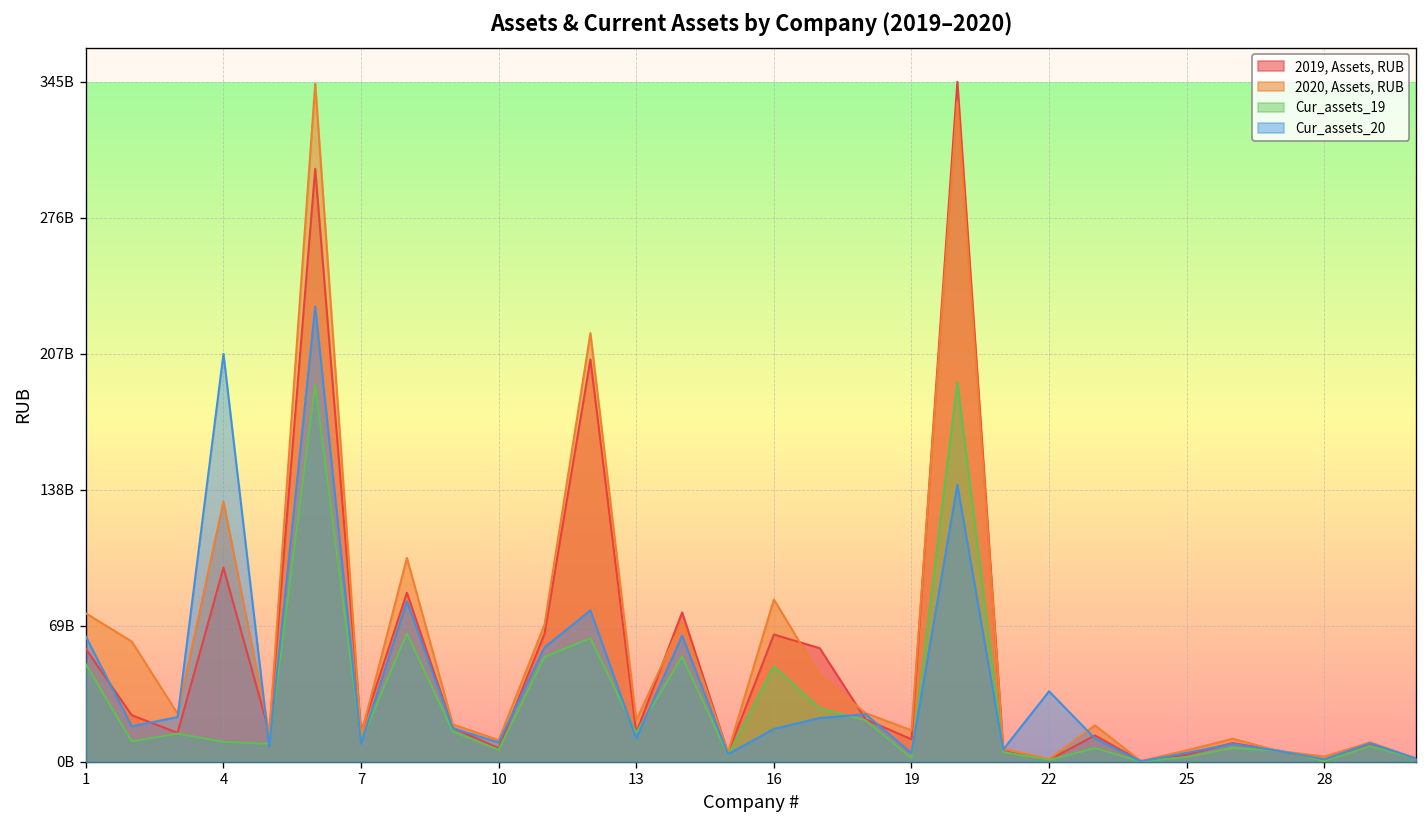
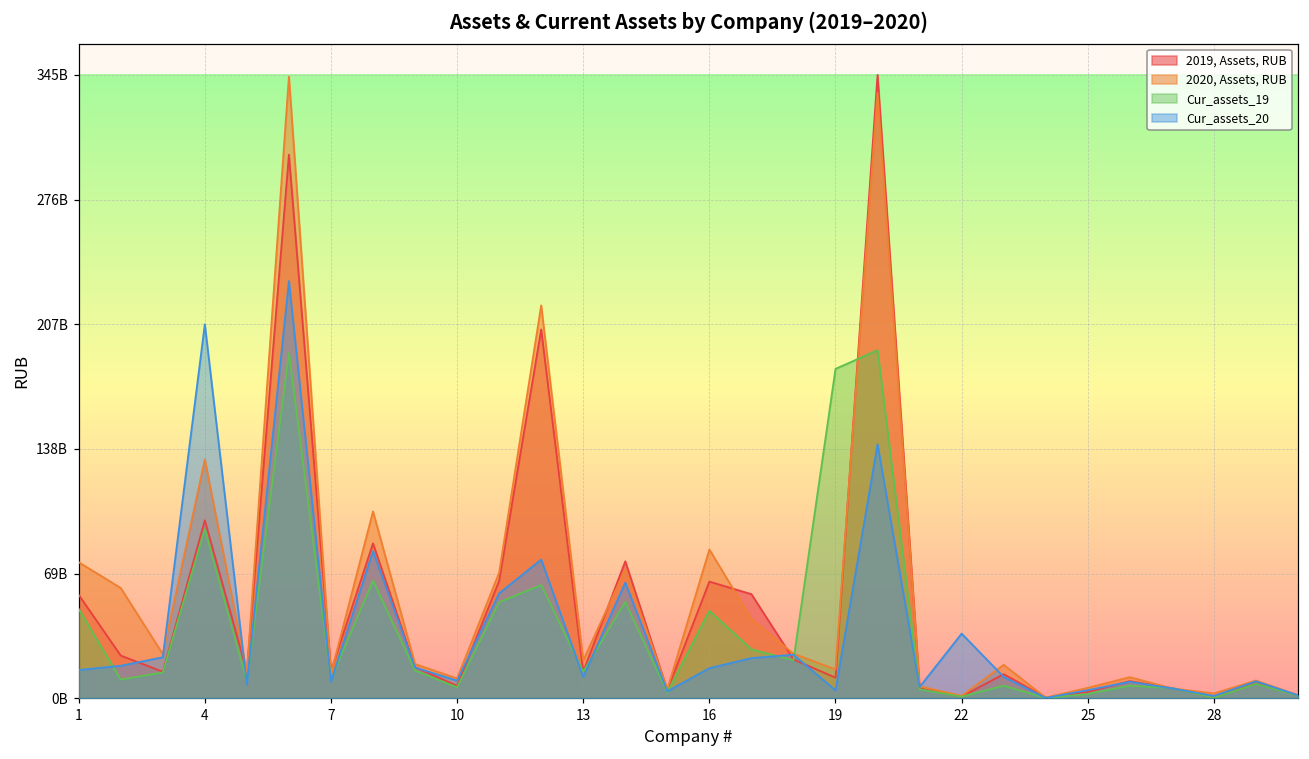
  {
    "Cur_assets_19": {
      "1": 49000000000,
-     "4": 10000000000,
+     "4": 94000000000,
      "16": 48000000000,
-     "19": 2000000000
+     "19": 182000000000
    },
    "Cur_assets_20": {
-     "1": 64000000000,
+     "1": 16000000000,
      "4": 207000000000,
      "13": 12000000000,
      "16": 17000000000,
      "19": 4000000000,
      "22": 36000000000
    }
  }
